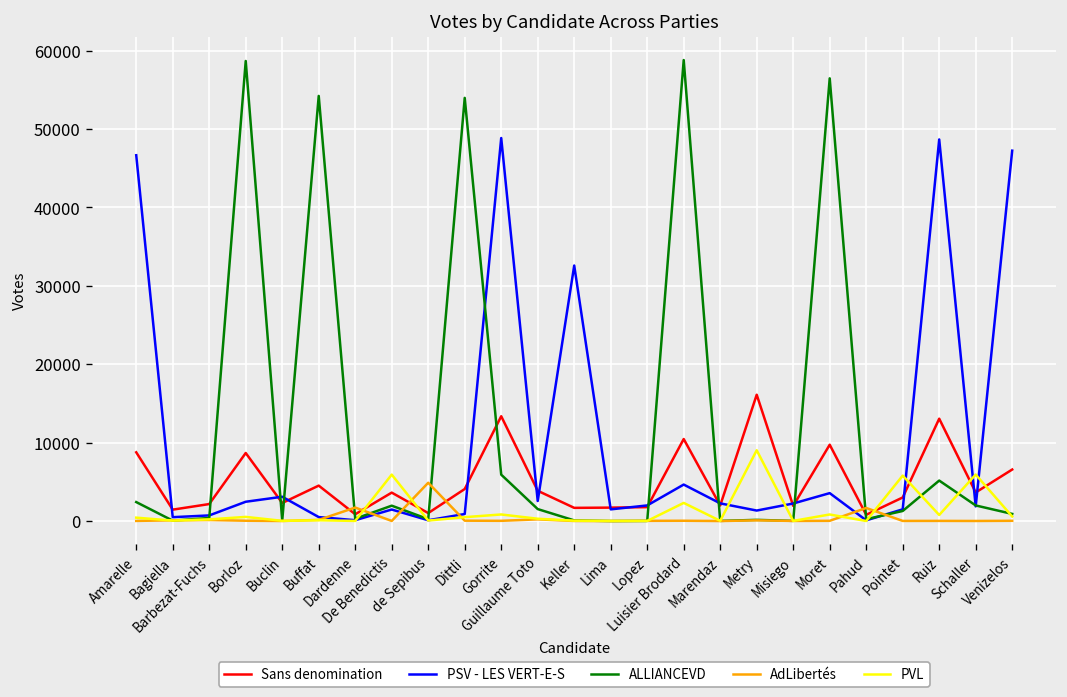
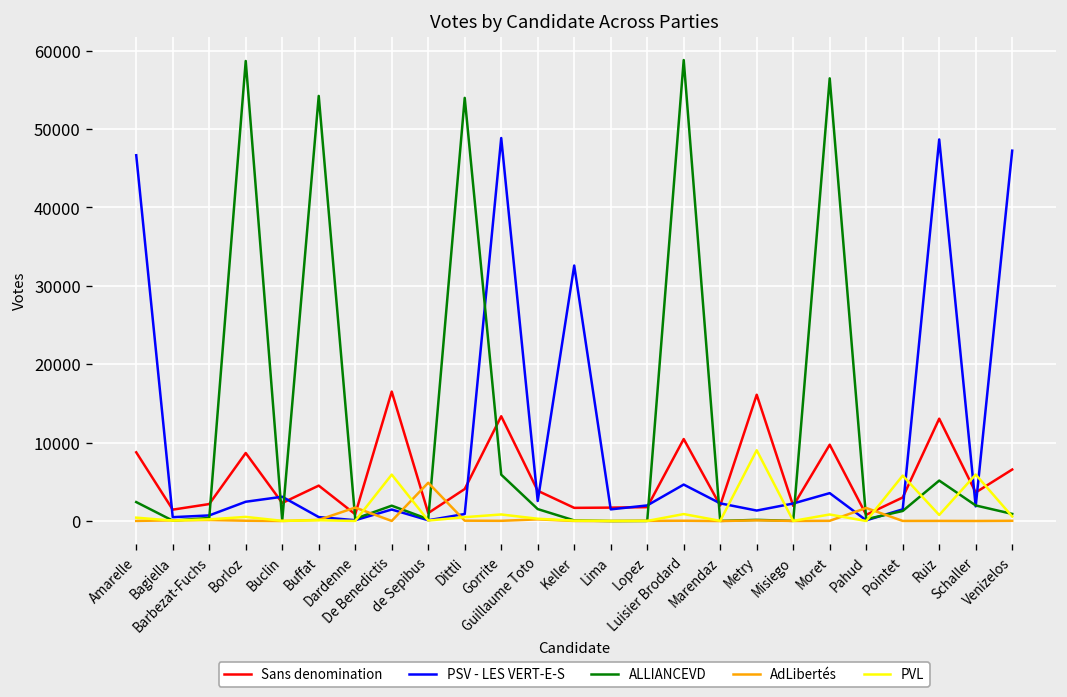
  {
    "Sans denomination": {
      "Amarelle": 9000,
      "Bagiella": 1000,
      "Barbezat-Fuchs": 2000,
      "Borloz": 9000,
      "Buclin": 2000,
      "Buffat": 5000,
      "Dardenne": 1000,
-     "De Benedictis": 4000,
+     "De Benedictis": 17000,
      "de Sepibus": 1000,
      "Dittli": 4000,
      "Gorrite": 13000,
      "Guillaume Toto": 4000,
      "Keller": 2000,
      "Luisier Brodard": 10000,
      "Metry": 16000,
      "Moret": 10000,
      "Pahud": 1000,
      "Pointet": 3000,
      "Ruiz": 13000,
      "Schaller": 4000,
      "Venizelos": 7000
    },
    "PSV - LES VERT-E-S": {
      "Amarelle": 47000,
      "Bagiella": 1000,
      "Borloz": 2000,
      "Buclin": 3000,
      "De Benedictis": 1000,
      "Dittli": 1000,
      "Gorrite": 49000,
      "Guillaume Toto": 3000,
      "Keller": 33000,
      "Luisier Brodard": 5000,
      "Metry": 1000,
      "Moret": 4000,
      "Ruiz": 49000,
      "Venizelos": 47000
    },
    "ALLIANCEVD": {
      "Amarelle": 2000,
      "Borloz": 59000,
      "Buffat": 54000,
      "De Benedictis": 2000,
      "Dittli": 54000,
      "Gorrite": 6000,
      "Guillaume Toto": 2000,
      "Luisier Brodard": 59000,
      "Moret": 56000,
      "Ruiz": 5000
    },
    "AdLibertés": {
      "Amarelle": 0,
      "Borloz": 0,
      "Dardenne": 2000,
      "De Benedictis": 0,
      "de Sepibus": 5000,
      "Dittli": 0,
      "Gorrite": 0,
      "Luisier Brodard": 0,
      "Moret": 0,
      "Pahud": 2000,
      "Pointet": 0,
      "Ruiz": 0,
      "Schaller": 0,
      "Venizelos": 0
    },
    "PVL": {
      "Amarelle": 0,
      "Borloz": 1000,
      "De Benedictis": 6000,
      "Dittli": 1000,
      "Gorrite": 1000,
-     "Luisier Brodard": 2000,
+     "Luisier Brodard": 1000,
      "Metry": 9000,
      "Moret": 1000,
      "Pointet": 6000,
      "Ruiz": 1000,
      "Schaller": 6000
    }
  }
